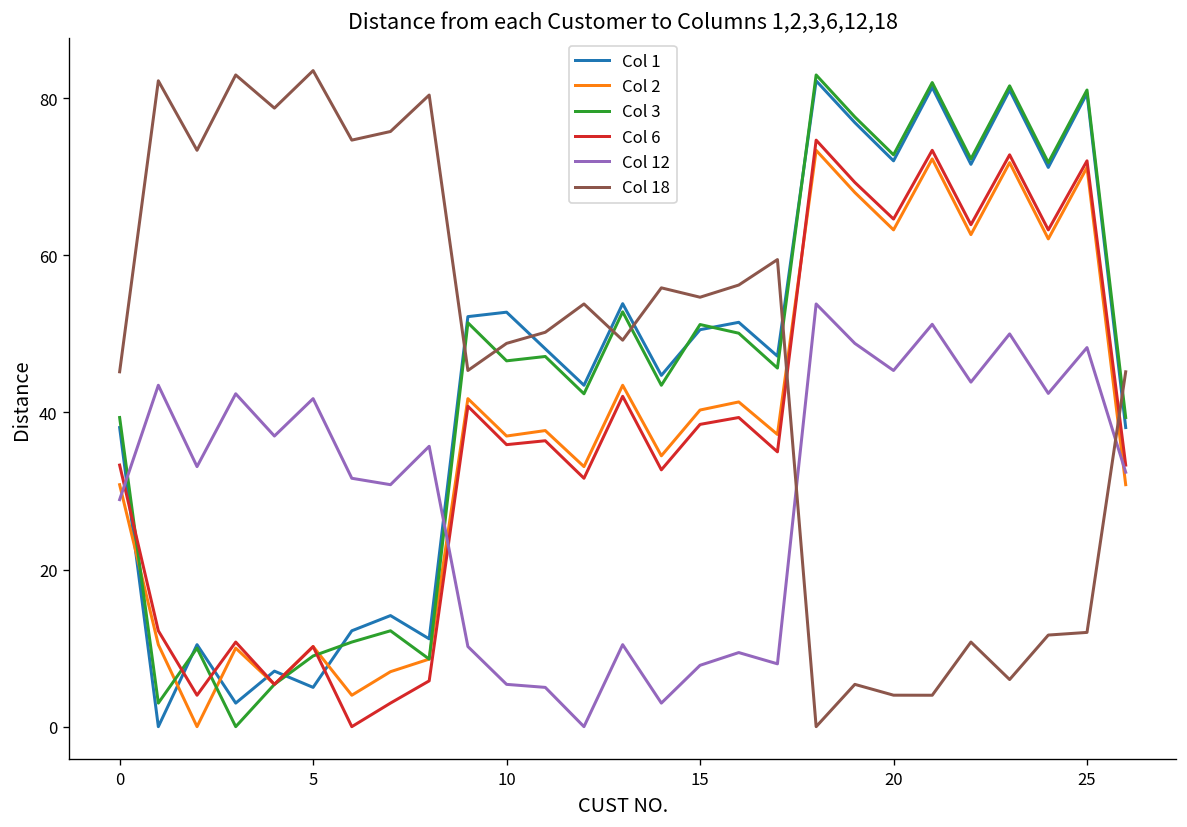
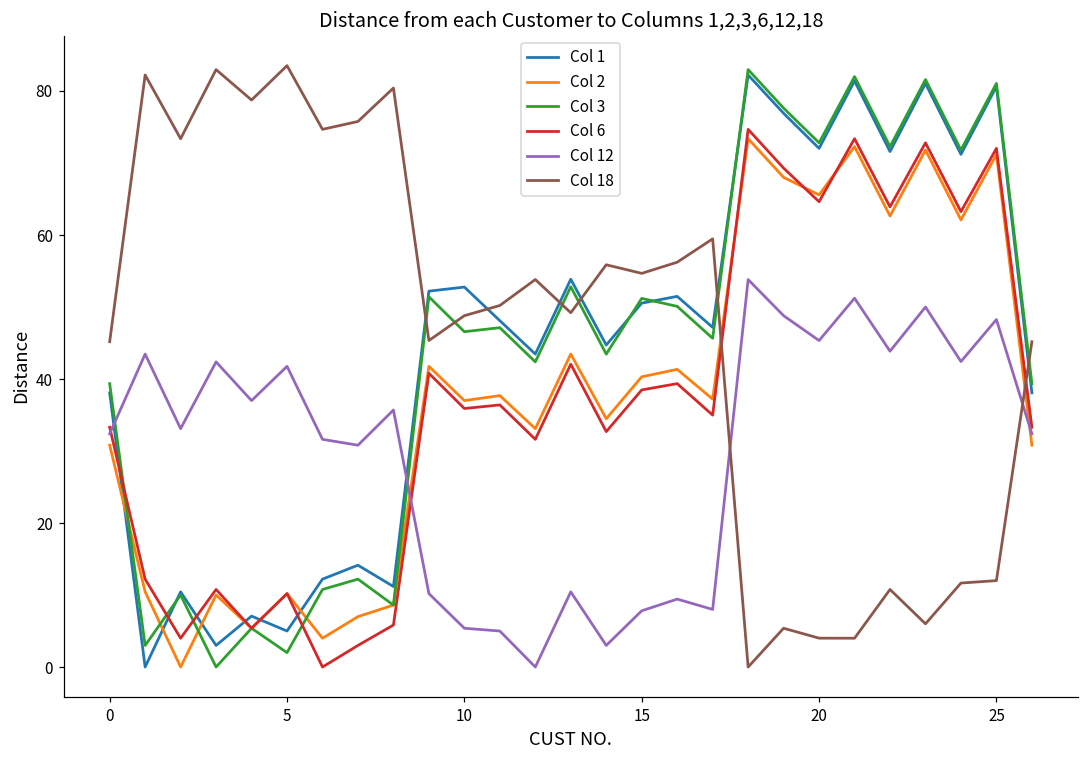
  {
    "Col 1": {
      "0": 38,
      "5": 5,
      "10": 53,
      "15": 51,
      "20": 72,
      "25": 81
    },
    "Col 2": {
      "0": 31,
      "10": 37,
      "15": 40,
-     "20": 63,
+     "20": 66,
      "25": 71
    },
    "Col 3": {
      "0": 39,
-     "5": 9,
+     "5": 2,
      "10": 47,
      "15": 51,
      "20": 73,
      "25": 81
    },
    "Col 6": {
      "0": 33,
      "10": 36,
      "15": 38,
      "20": 65,
      "25": 72
    },
    "Col 12": {
-     "0": 29,
+     "0": 32,
      "5": 42,
      "10": 5,
      "15": 8,
      "20": 45,
      "25": 48
    },
    "Col 18": {
      "0": 45,
      "5": 84,
      "10": 49,
      "15": 55,
      "20": 4,
      "25": 12
    }
  }
